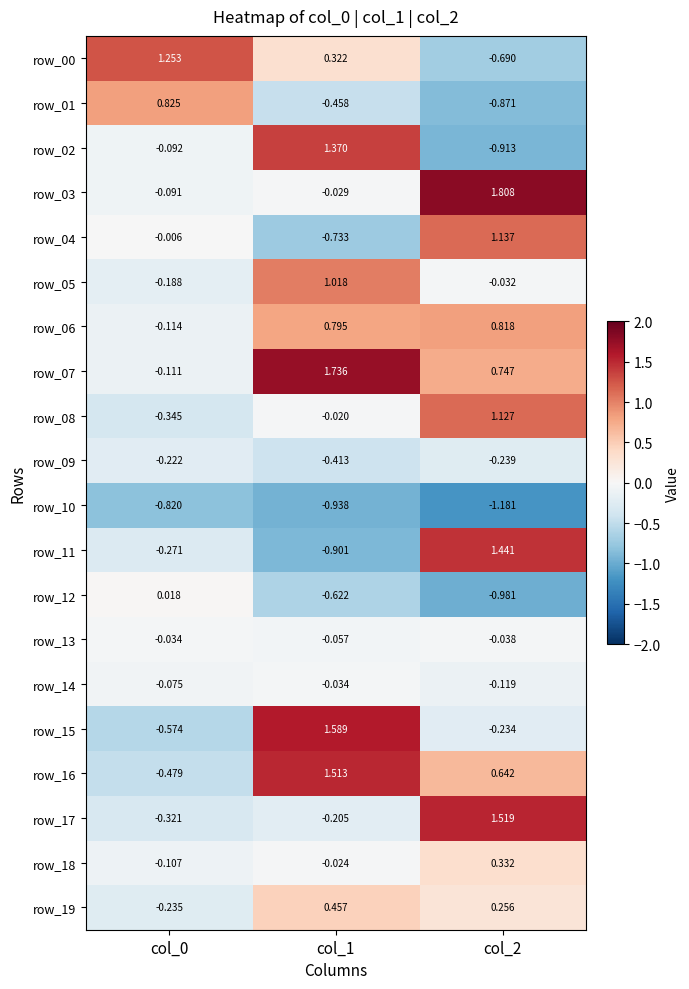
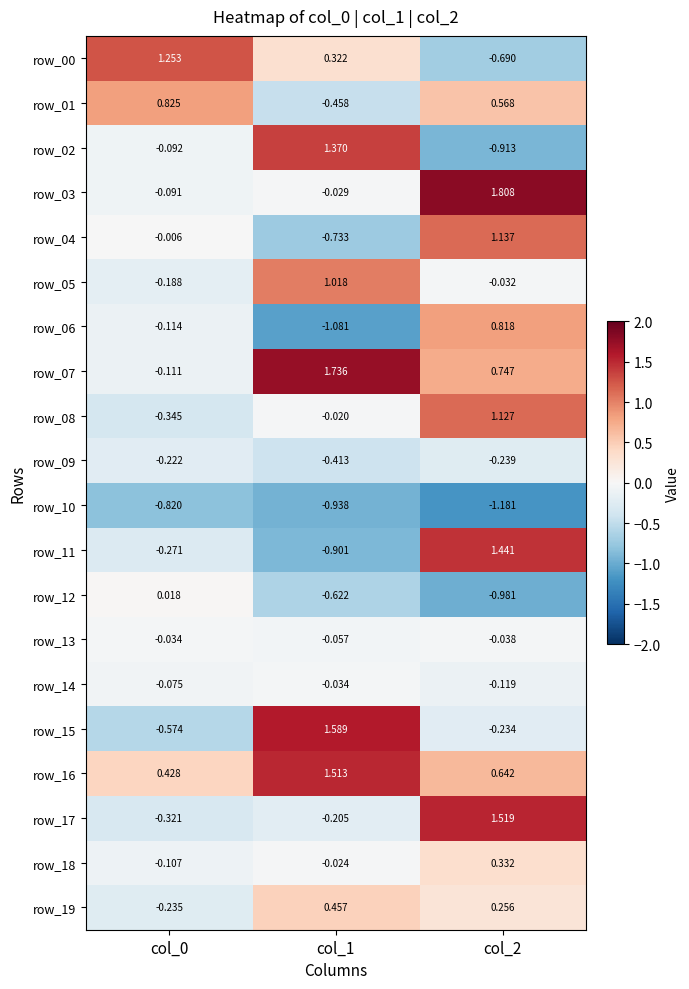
  {
    "row_00": {
      "col_0": 1.253,
      "col_1": 0.322,
      "col_2": -0.690
    },
    "row_01": {
      "col_0": 0.825,
      "col_1": -0.458,
-     "col_2": -0.871
+     "col_2": 0.568
    },
    "row_02": {
      "col_0": -0.092,
      "col_1": 1.370,
      "col_2": -0.913
    },
    "row_03": {
      "col_0": -0.091,
      "col_1": -0.029,
      "col_2": 1.808
    },
    "row_04": {
      "col_0": -0.006,
      "col_1": -0.733,
      "col_2": 1.137
    },
    "row_05": {
      "col_0": -0.188,
      "col_1": 1.018,
      "col_2": -0.032
    },
    "row_06": {
      "col_0": -0.114,
-     "col_1": 0.795,
+     "col_1": -1.081,
      "col_2": 0.818
    },
    "row_07": {
      "col_0": -0.111,
      "col_1": 1.736,
      "col_2": 0.747
    },
    "row_08": {
      "col_0": -0.345,
      "col_1": -0.020,
      "col_2": 1.127
    },
    "row_09": {
      "col_0": -0.222,
      "col_1": -0.413,
      "col_2": -0.239
    },
    "row_10": {
      "col_0": -0.820,
      "col_1": -0.938,
      "col_2": -1.181
    },
    "row_11": {
      "col_0": -0.271,
      "col_1": -0.901,
      "col_2": 1.441
    },
    "row_12": {
      "col_0": 0.018,
      "col_1": -0.622,
      "col_2": -0.981
    },
    "row_13": {
      "col_0": -0.034,
      "col_1": -0.057,
      "col_2": -0.038
    },
    "row_14": {
      "col_0": -0.075,
      "col_1": -0.034,
      "col_2": -0.119
    },
    "row_15": {
      "col_0": -0.574,
      "col_1": 1.589,
      "col_2": -0.234
    },
    "row_16": {
-     "col_0": -0.479,
+     "col_0": 0.428,
      "col_1": 1.513,
      "col_2": 0.642
    },
    "row_17": {
      "col_0": -0.321,
      "col_1": -0.205,
      "col_2": 1.519
    },
    "row_18": {
      "col_0": -0.107,
      "col_1": -0.024,
      "col_2": 0.332
    },
    "row_19": {
      "col_0": -0.235,
      "col_1": 0.457,
      "col_2": 0.256
    }
  }
